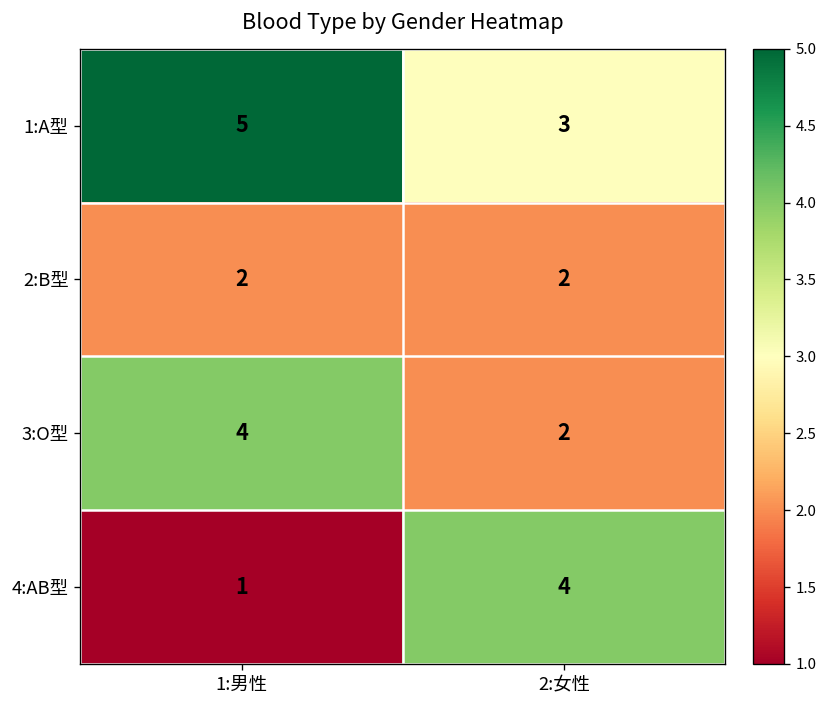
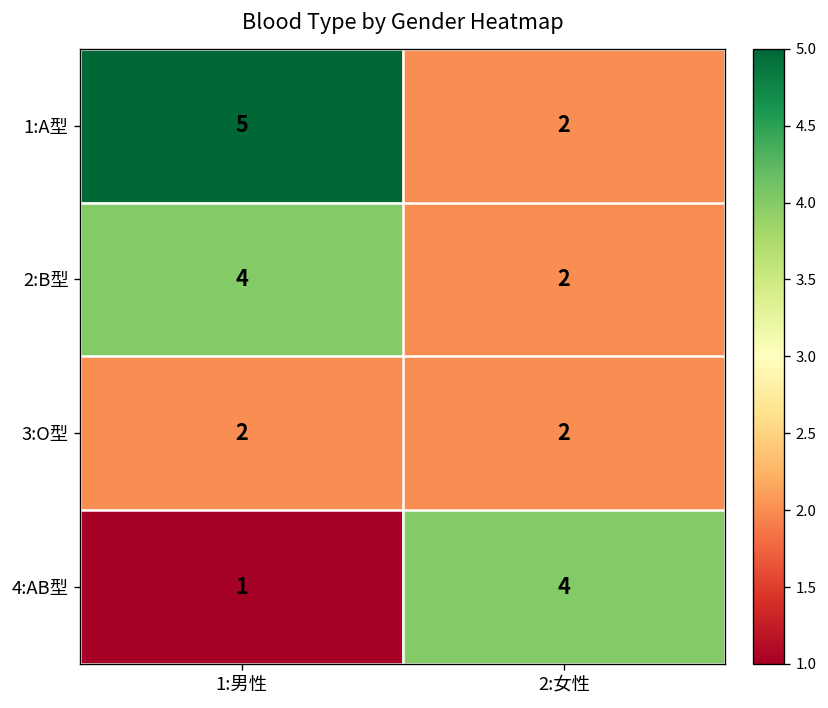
  {
    "1:A型": {
      "1:男性": 5,
-     "2:女性": 3
+     "2:女性": 2
    },
    "2:B型": {
-     "1:男性": 2,
+     "1:男性": 4,
      "2:女性": 2
    },
    "3:O型": {
-     "1:男性": 4,
+     "1:男性": 2,
      "2:女性": 2
    },
    "4:AB型": {
      "1:男性": 1,
      "2:女性": 4
    }
  }
